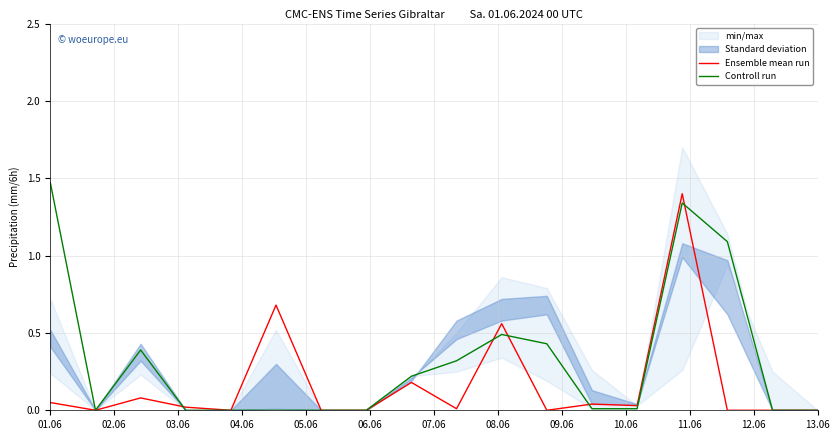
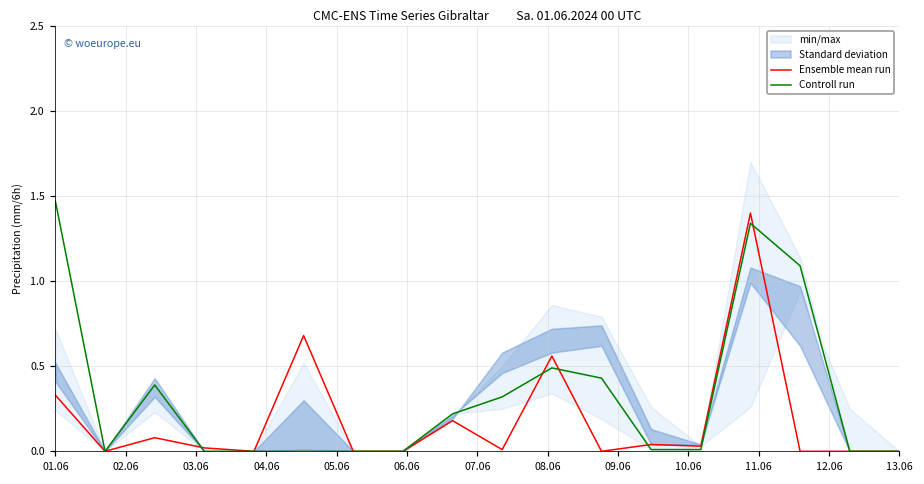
  {
    "Ensemble mean run": {
-     "01.06": 0.05
+     "01.06": 0.33
    },
    "Controll run": {
      "01.06": 1.47
    }
  }
